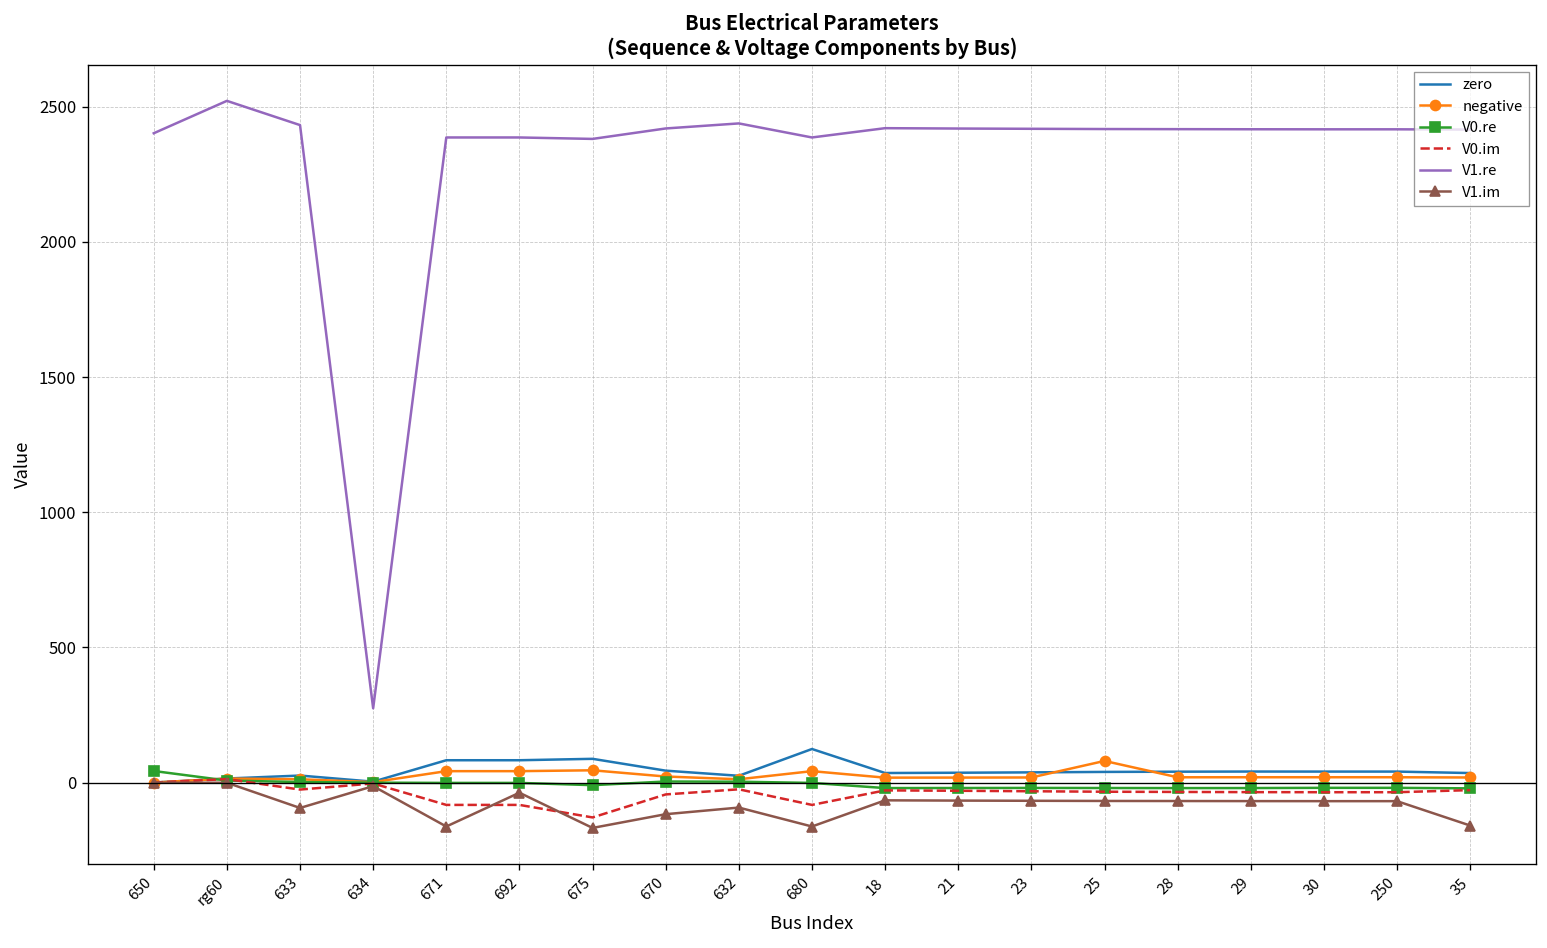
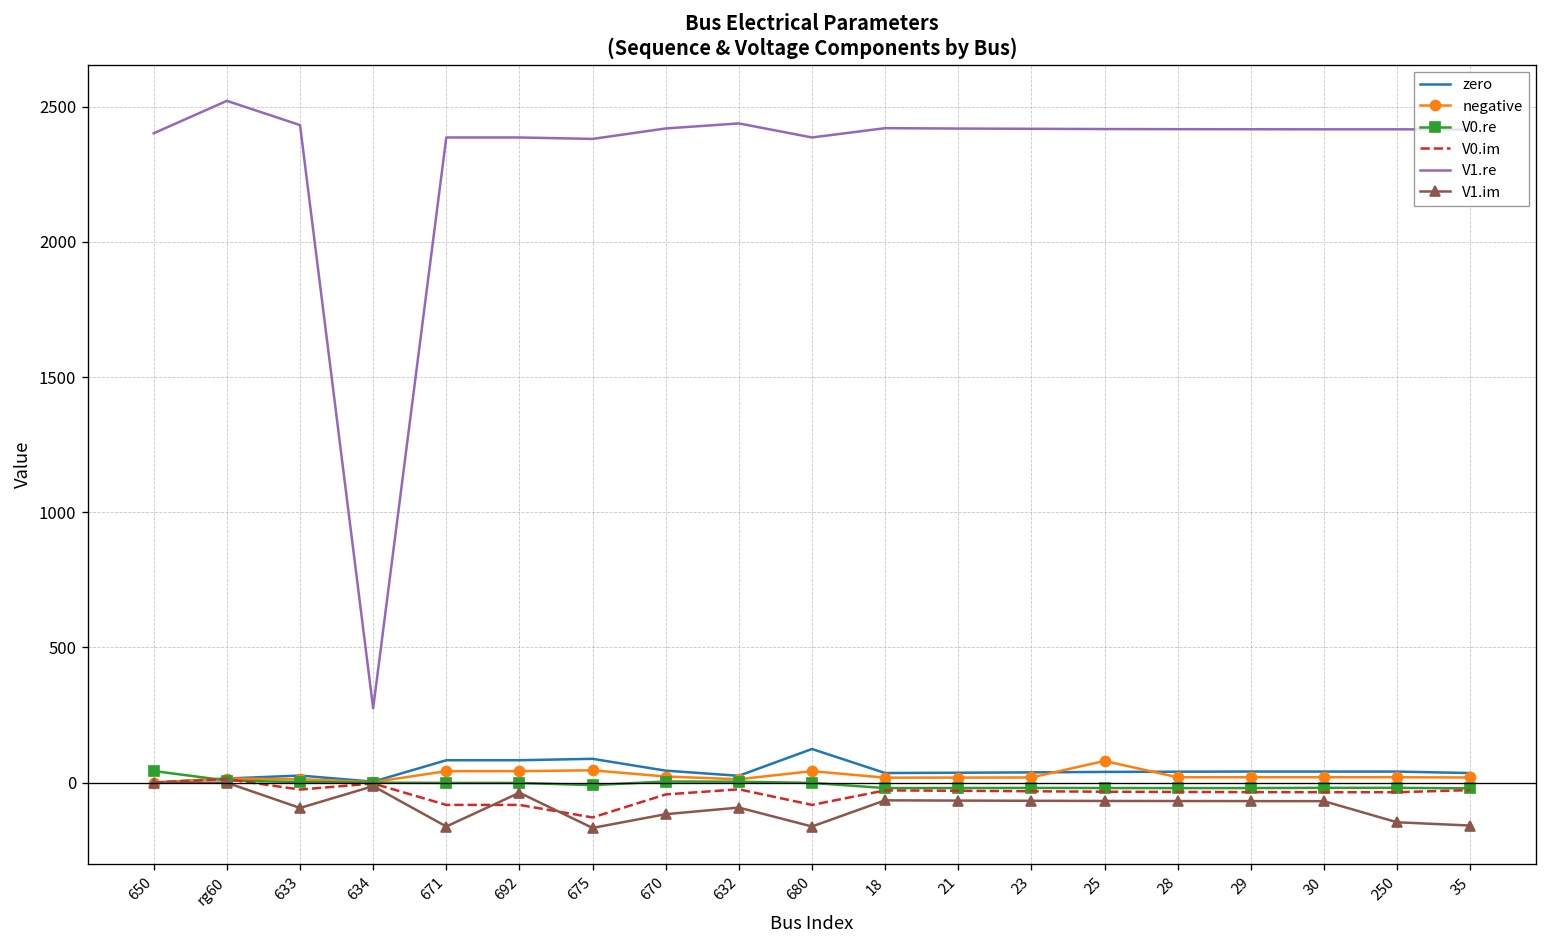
  {
    "zero": {
      "633": 30,
      "671": 80,
      "692": 80,
      "675": 90,
      "670": 40,
      "632": 30,
      "680": 120,
      "18": 40,
      "21": 40,
      "23": 40,
      "25": 40,
      "28": 40,
      "29": 40,
      "30": 40,
      "250": 40,
      "35": 40
    },
    "negative": {
      "671": 40,
      "692": 40,
      "675": 50,
      "670": 20,
      "680": 40,
      "18": 20,
      "21": 20,
      "23": 20,
      "25": 80,
      "28": 20,
      "29": 20,
      "30": 20,
      "250": 20,
      "35": 20
    },
    "V0.re": {
      "650": 40,
      "671": 0,
      "692": 0,
      "675": -10,
      "670": 0,
      "680": 0,
      "23": -20,
      "25": -20,
      "28": -20,
      "29": -20,
      "30": -20,
      "250": -20
    },
    "V0.im": {
      "633": -30,
      "671": -80,
      "692": -80,
      "675": -130,
      "670": -40,
      "632": -20,
      "680": -80,
      "23": -30,
      "25": -30,
      "28": -30,
      "29": -40,
      "30": -40,
      "250": -40
    },
    "V1.re": {
      "650": 2400,
      "rg60": 2520,
      "633": 2430,
      "634": 270,
      "671": 2390,
      "692": 2390,
      "675": 2380,
      "670": 2420,
      "632": 2440,
      "680": 2390,
      "18": 2420,
      "21": 2420,
      "23": 2420,
      "25": 2420,
      "28": 2420,
      "29": 2420,
      "30": 2420,
      "250": 2420
    },
    "V1.im": {
      "633": -90,
      "671": -160,
      "692": -40,
      "675": -170,
      "670": -120,
      "632": -90,
      "680": -160,
      "18": -70,
      "21": -70,
      "23": -70,
      "25": -70,
      "28": -70,
      "29": -70,
      "30": -70,
-     "250": -70,
+     "250": -150,
      "35": -160
    }
  }
